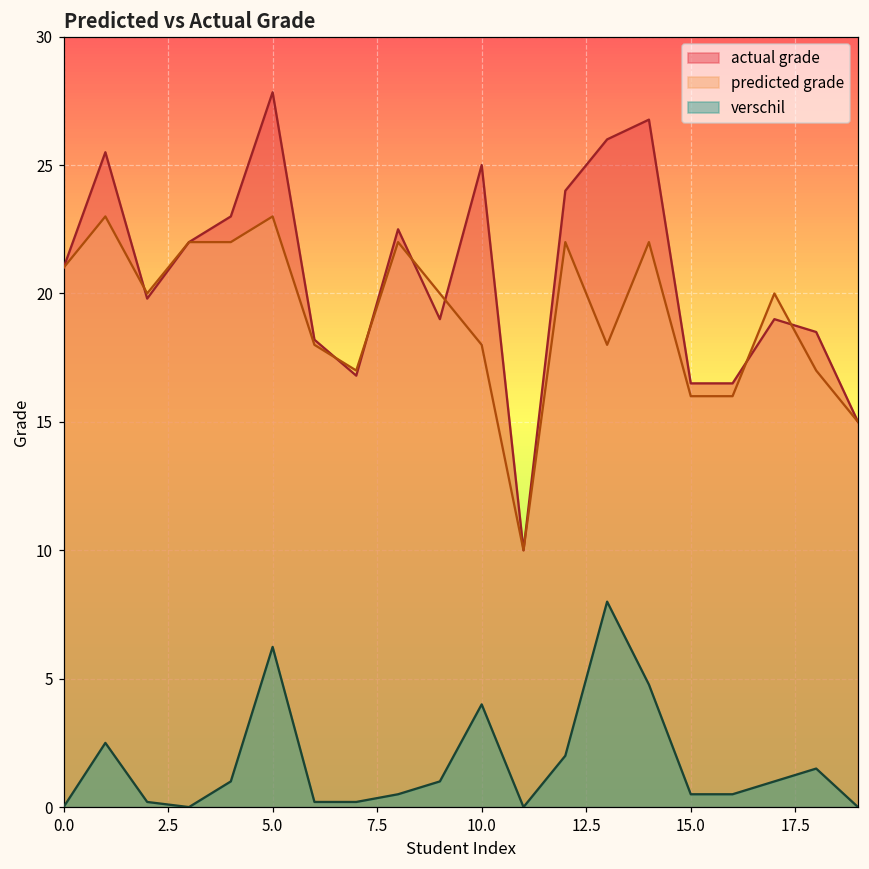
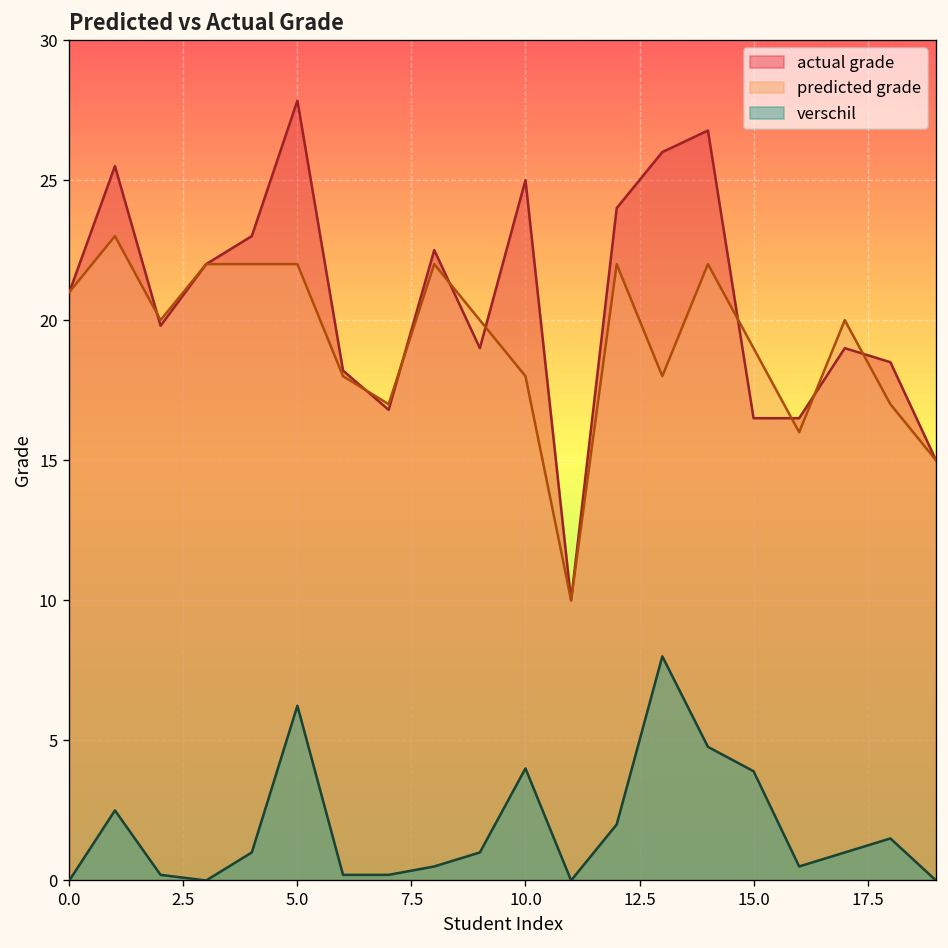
  {
    "actual grade": {
      "5.0": 27.8,
      "10.0": 25.0,
      "15.0": 16.5
    },
    "predicted grade": {
-     "5.0": 23,
+     "5.0": 22,
      "10.0": 18,
-     "15.0": 16
+     "15.0": 19
    },
    "verschil": {
      "0.0": 0.0,
      "5.0": 6.2,
      "10.0": 4.0,
-     "15.0": 0.5
+     "15.0": 3.9
    }
  }
